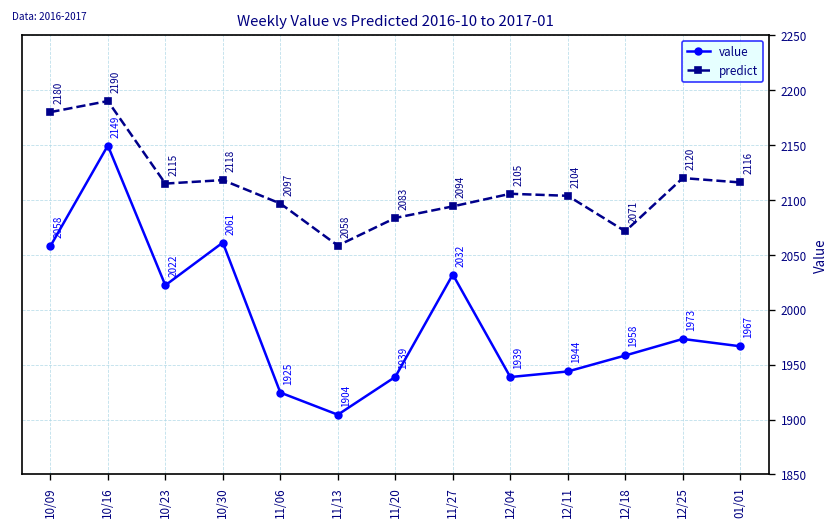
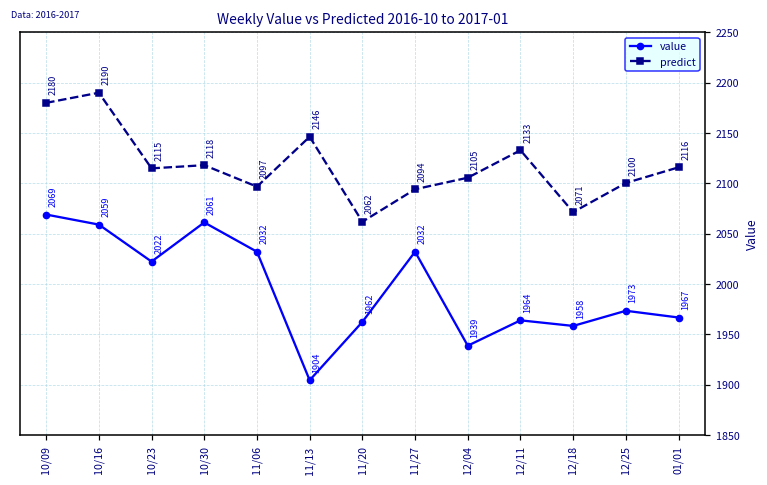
  {
    "value": {
-     "10/09": 2058,
-     "10/16": 2149,
+     "10/09": 2069,
+     "10/16": 2059,
      "10/23": 2022,
      "10/30": 2061,
-     "11/06": 1925,
+     "11/06": 2032,
      "11/13": 1904,
-     "11/20": 1939,
+     "11/20": 1962,
      "11/27": 2032,
      "12/04": 1939,
-     "12/11": 1944,
+     "12/11": 1964,
      "12/18": 1958,
      "12/25": 1973,
      "01/01": 1967
    },
    "predict": {
      "10/09": 2180,
      "10/16": 2190,
      "10/23": 2115,
      "10/30": 2118,
      "11/06": 2097,
-     "11/13": 2058,
-     "11/20": 2083,
+     "11/13": 2146,
+     "11/20": 2062,
      "11/27": 2094,
      "12/04": 2105,
-     "12/11": 2104,
+     "12/11": 2133,
      "12/18": 2071,
-     "12/25": 2120,
+     "12/25": 2100,
      "01/01": 2116
    }
  }
